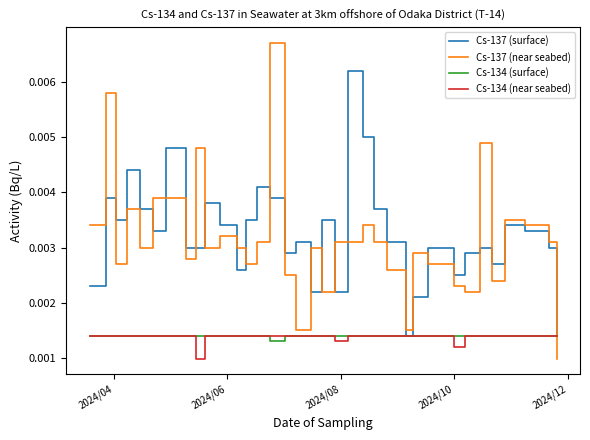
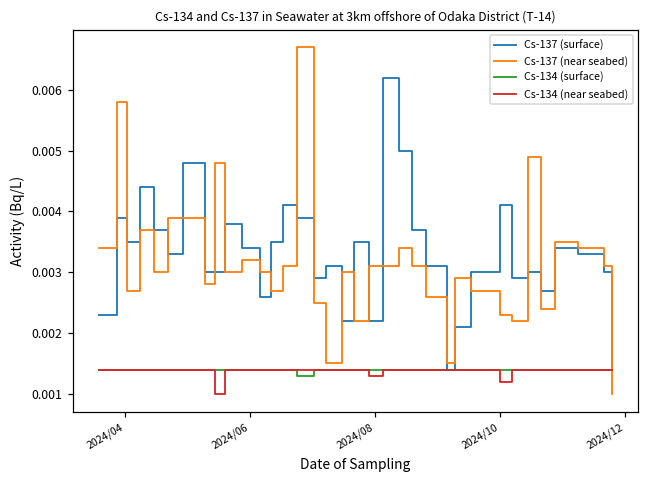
  {
    "Cs-137 (surface)": {
-     "2024/10": 0.0025
+     "2024/10": 0.0041
    },
    "Cs-137 (near seabed)": {
      "2024/10": 0.0023
    },
    "Cs-134 (surface)": {
      "2024/10": 0.0014
    },
    "Cs-134 (near seabed)": {
      "2024/10": 0.0012
    }
  }
